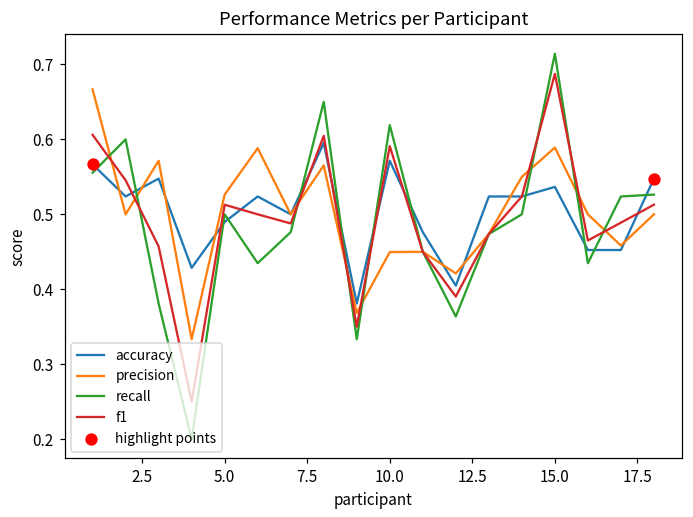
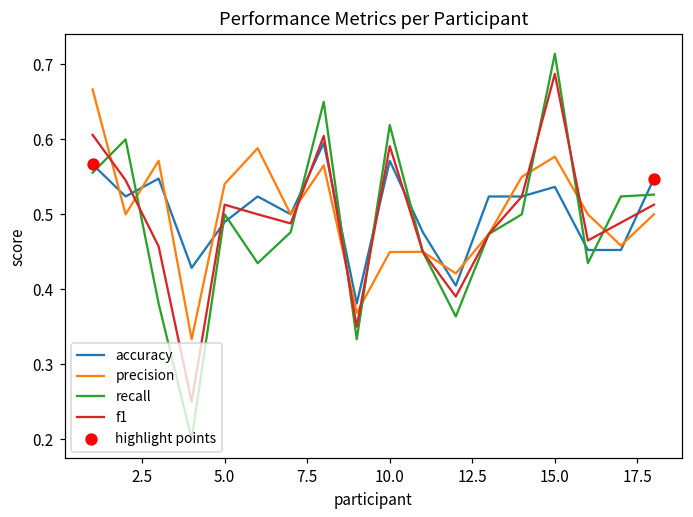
  {
    "accuracy": {
      "5.0": 0.49,
      "10.0": 0.57,
      "15.0": 0.54
    },
    "precision": {
-     "5.0": 0.53,
+     "5.0": 0.54,
      "10.0": 0.45,
-     "15.0": 0.59
+     "15.0": 0.58
    },
    "recall": {
      "5.0": 0.50,
      "10.0": 0.62,
      "15.0": 0.71
    },
    "f1": {
      "5.0": 0.51,
      "10.0": 0.59,
      "15.0": 0.69
    }
  }
